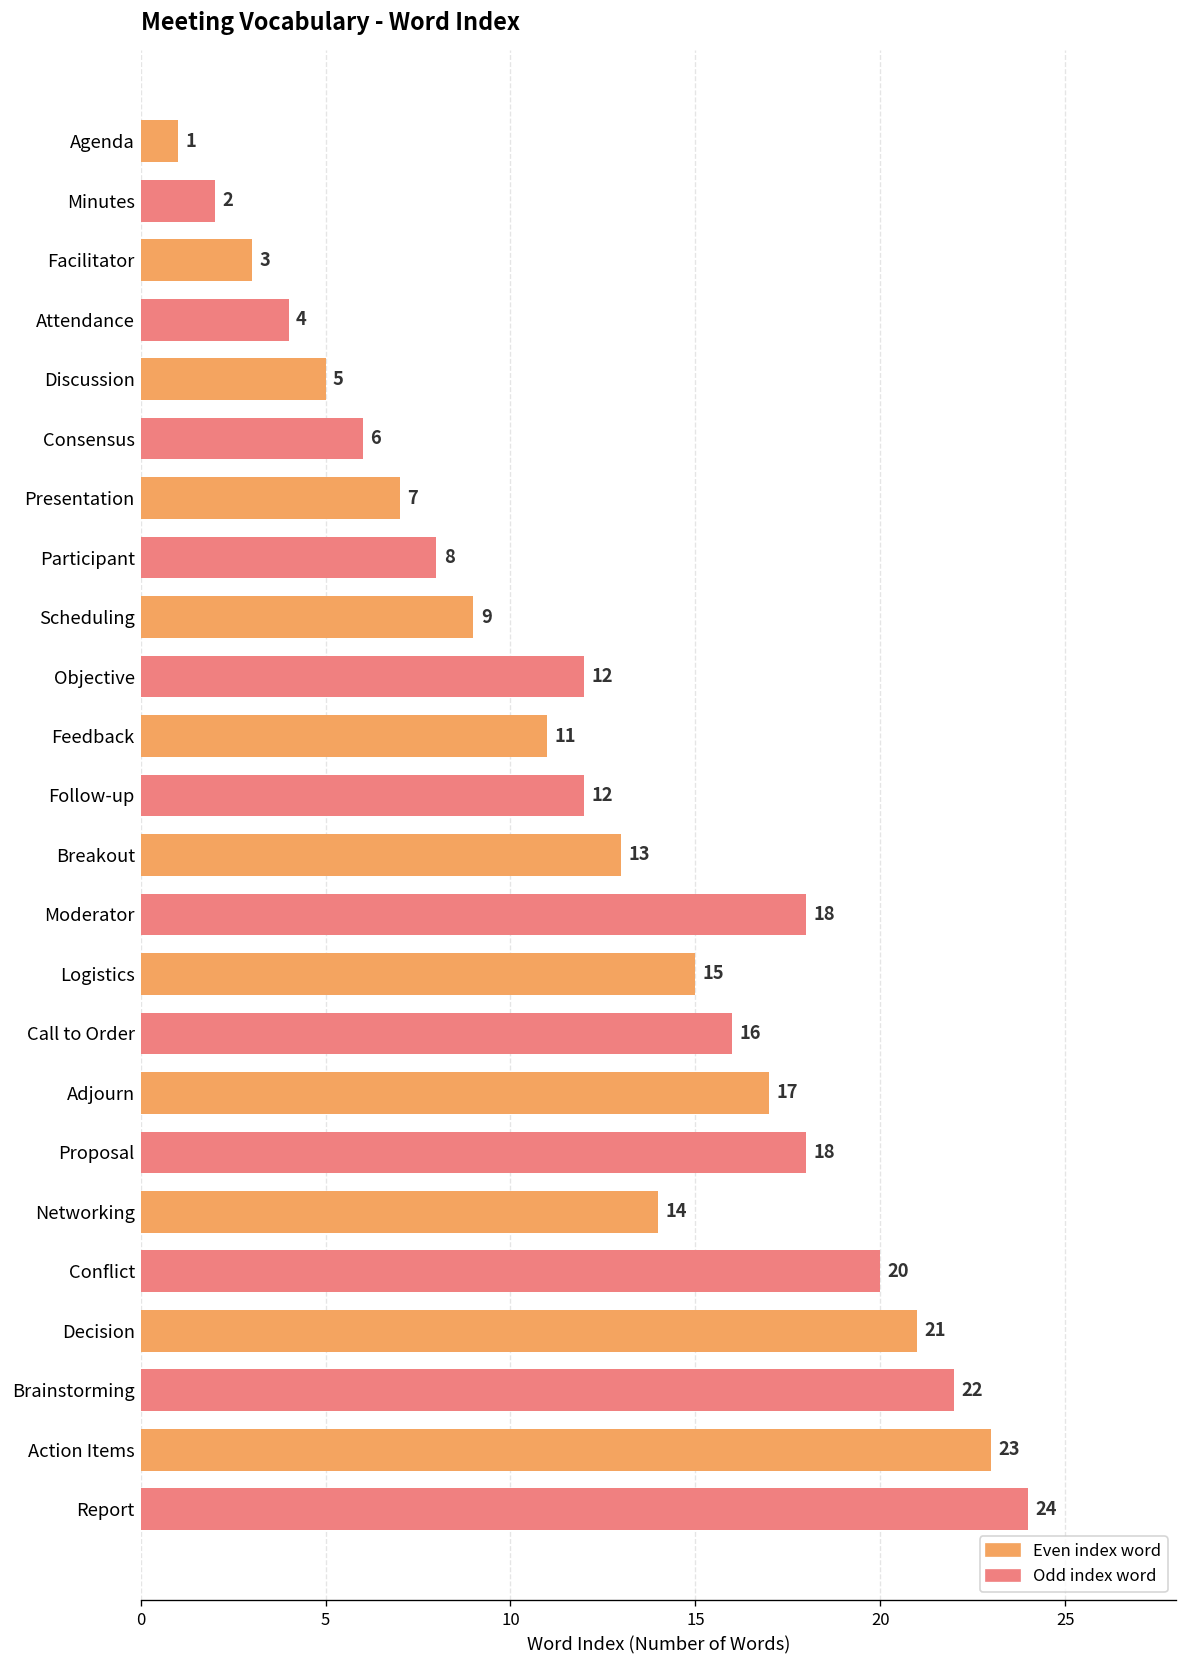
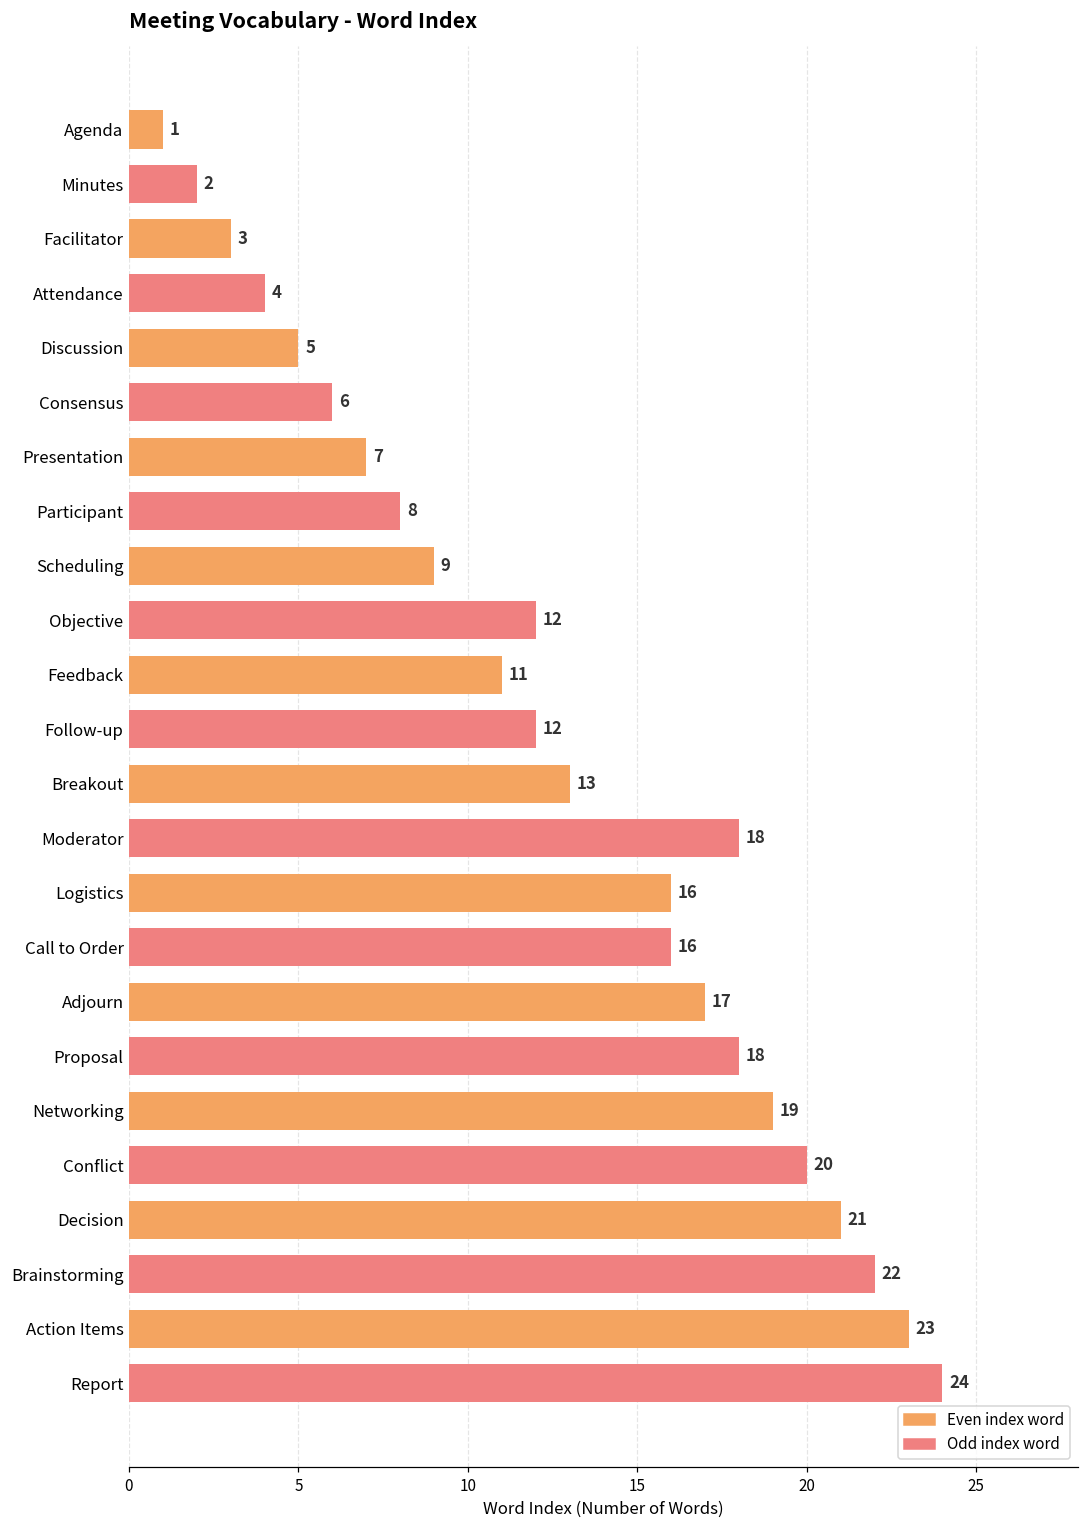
  {
    "Agenda": 1,
    "Minutes": 2,
    "Facilitator": 3,
    "Attendance": 4,
    "Discussion": 5,
    "Consensus": 6,
    "Presentation": 7,
    "Participant": 8,
    "Scheduling": 9,
    "Objective": 12,
    "Feedback": 11,
    "Follow-up": 12,
    "Breakout": 13,
    "Moderator": 18,
-   "Logistics": 15,
+   "Logistics": 16,
    "Call to Order": 16,
    "Adjourn": 17,
    "Proposal": 18,
-   "Networking": 14,
+   "Networking": 19,
    "Conflict": 20,
    "Decision": 21,
    "Brainstorming": 22,
    "Action Items": 23,
    "Report": 24
  }
